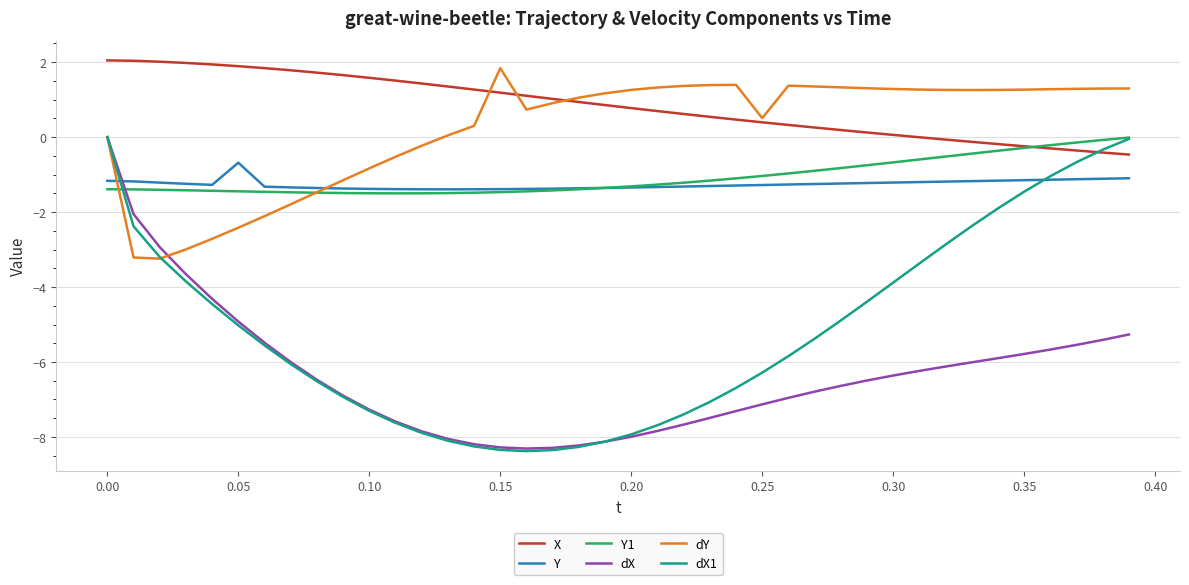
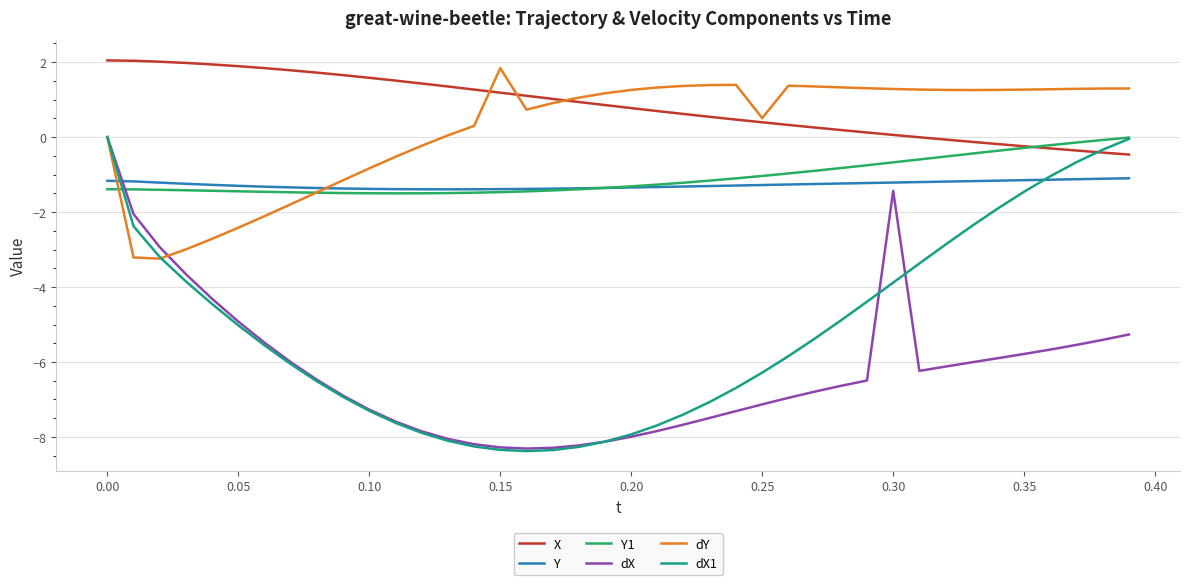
  {
    "X": {
      "0.00": 2.0,
      "0.05": 1.9,
      "0.10": 1.6,
      "0.15": 1.2,
      "0.20": 0.8,
      "0.25": 0.4,
      "0.30": 0.1
    },
    "Y": {
      "0.00": -1.2,
-     "0.05": -0.7,
+     "0.05": -1.3,
      "0.10": -1.4,
      "0.15": -1.4,
      "0.25": -1.3,
      "0.30": -1.2,
      "0.35": -1.1
    },
    "dX": {
      "0.05": -4.9,
      "0.25": -7.1,
-     "0.30": -6.4,
+     "0.30": -1.4,
      "0.35": -5.8
    },
    "dY": {
      "0.05": -2.4,
      "0.10": -0.8,
      "0.15": 1.8,
      "0.20": 1.3,
      "0.25": 0.5,
      "0.30": 1.3,
      "0.35": 1.3
    }
  }
